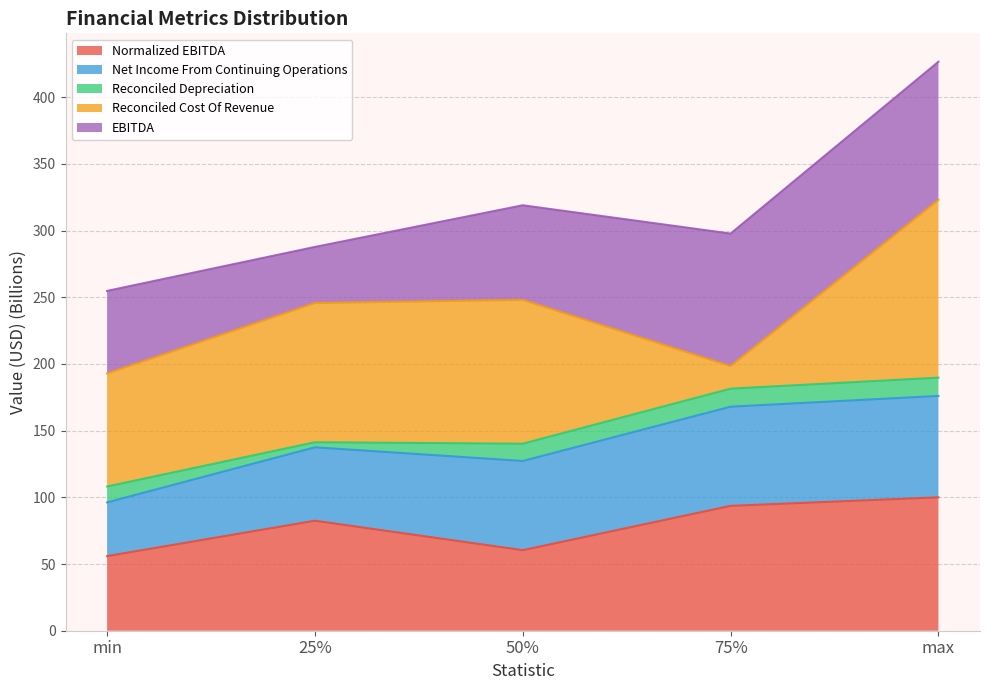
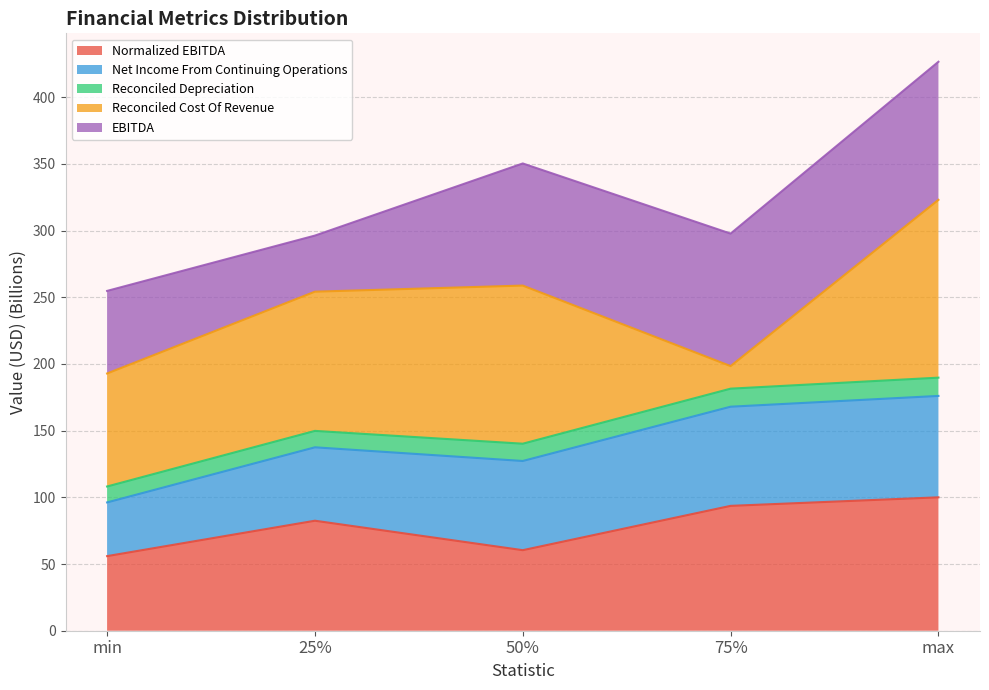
  {
    "Normalized EBITDA": {
      "min": 56,
      "25%": 82,
      "50%": 60,
      "75%": 94,
      "max": 100
    },
    "Net Income From Continuing Operations": {
      "min": 40,
      "25%": 55,
      "50%": 67,
      "75%": 74,
      "max": 76
    },
    "Reconciled Depreciation": {
      "min": 12,
-     "25%": 4,
+     "25%": 12,
      "50%": 13,
      "75%": 14,
      "max": 14
    },
    "Reconciled Cost Of Revenue": {
      "min": 85,
      "25%": 104,
-     "50%": 108,
+     "50%": 119,
      "75%": 17,
      "max": 133
    },
    "EBITDA": {
      "min": 62,
      "25%": 42,
-     "50%": 71,
+     "50%": 92,
      "75%": 99,
      "max": 104
    }
  }
